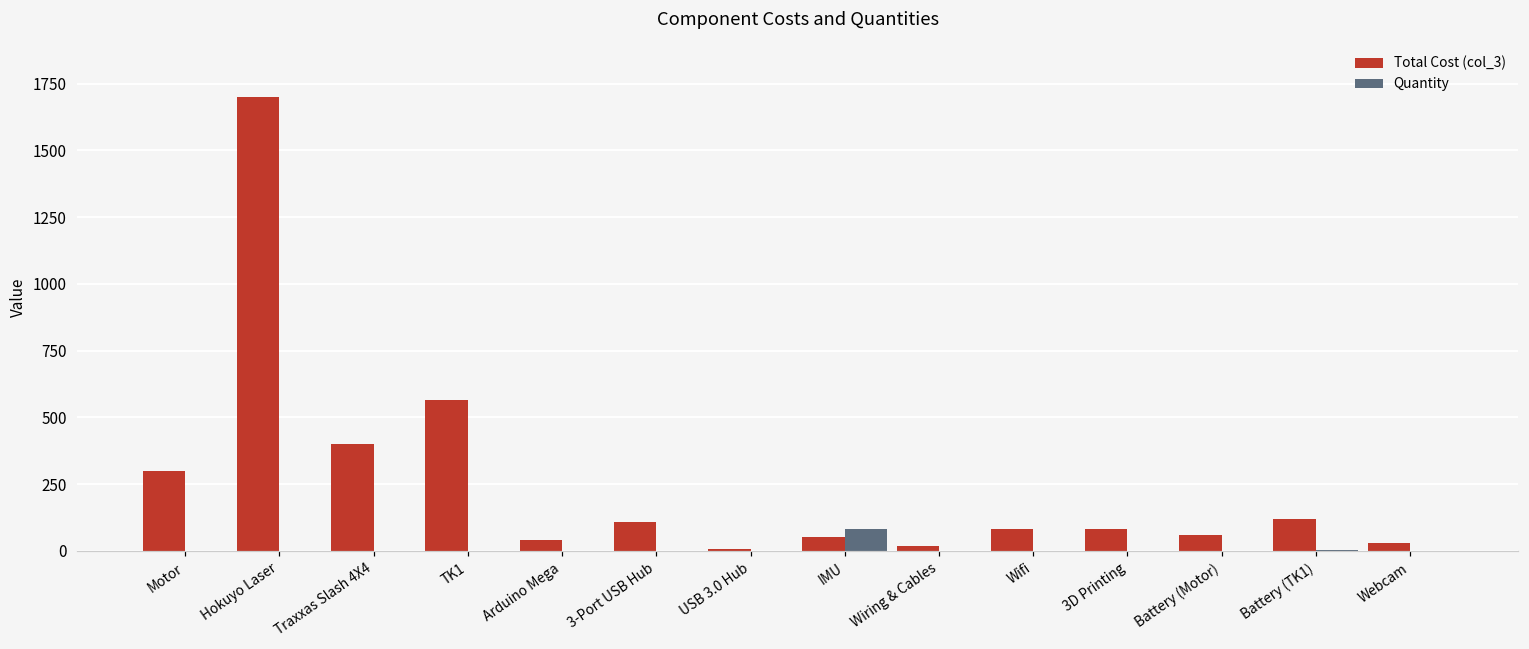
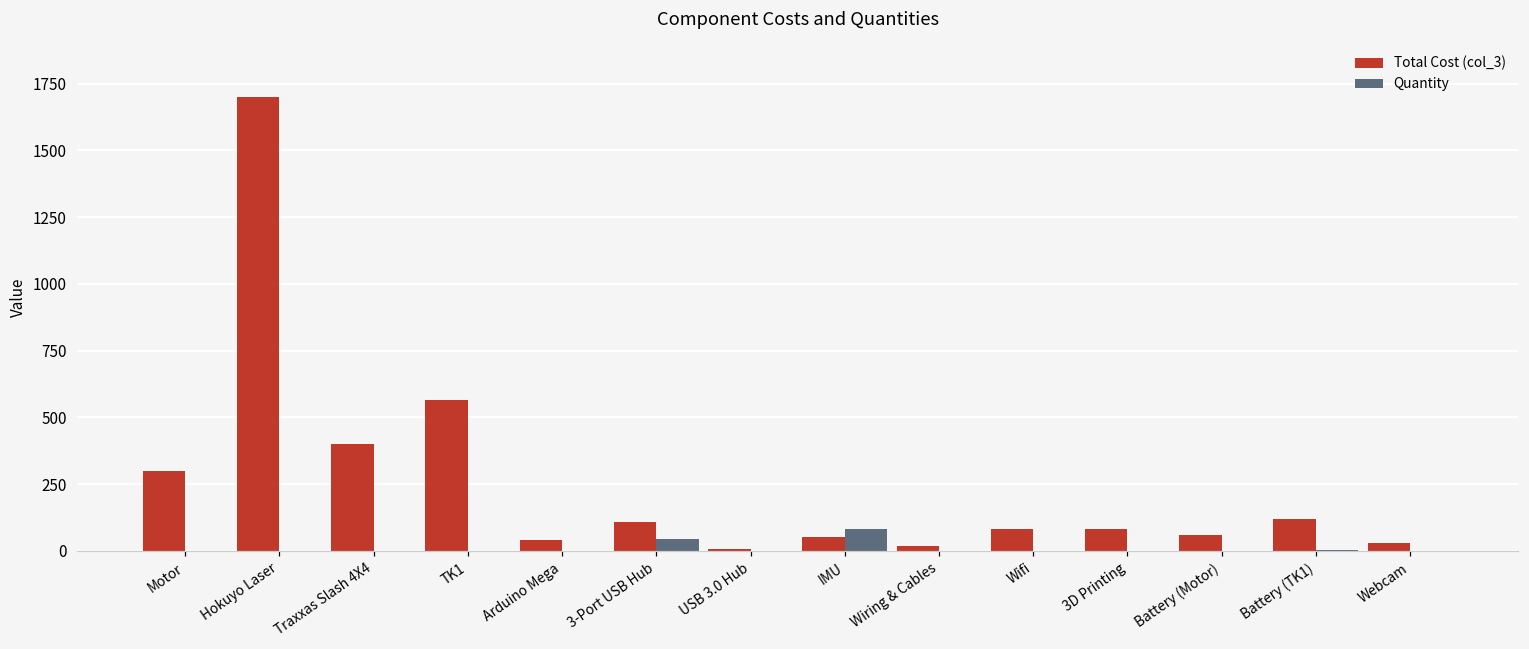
  {
    "Total Cost (col_3)": {
      "Motor": 300,
      "Hokuyo Laser": 1700,
      "Traxxas Slash 4X4": 400,
      "TK1": 560,
      "Arduino Mega": 40,
      "3-Port USB Hub": 110,
      "IMU": 50,
      "Wiring & Cables": 20,
      "Wifi": 80,
      "3D Printing": 80,
      "Battery (Motor)": 60,
      "Battery (TK1)": 120,
      "Webcam": 30
    },
    "Quantity": {
-     "3-Port USB Hub": 0,
+     "3-Port USB Hub": 50,
      "IMU": 80
    }
  }
